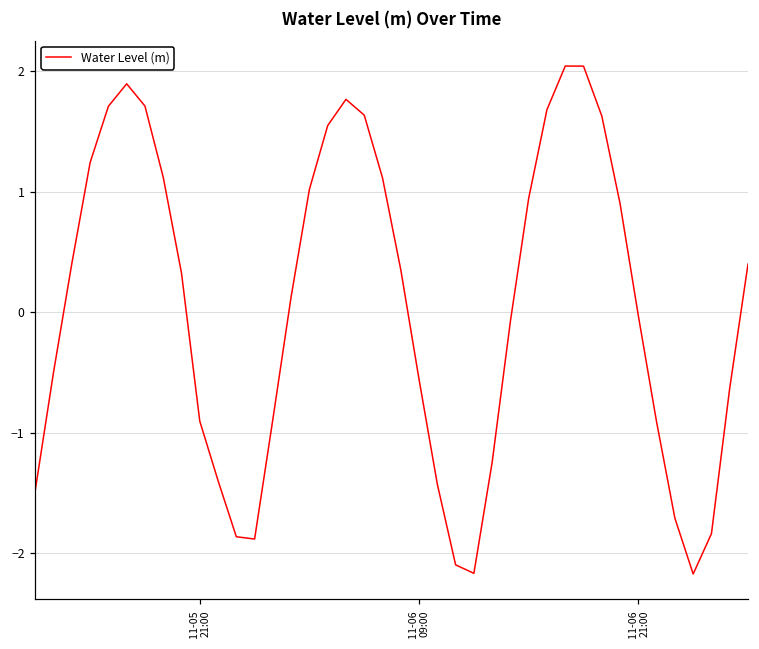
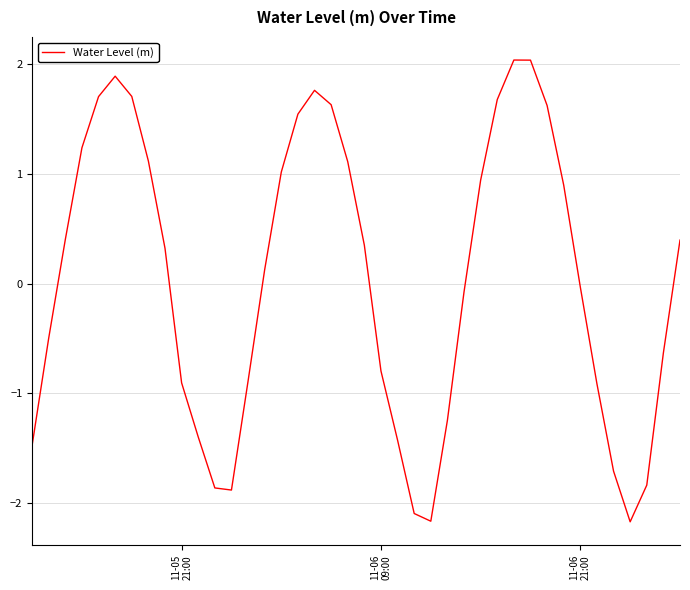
  {
    "11-05 21:00": -0.90,
-   "11-06 09:00": -0.56,
+   "11-06 09:00": -0.80,
    "11-06 21:00": -0.03
  }
